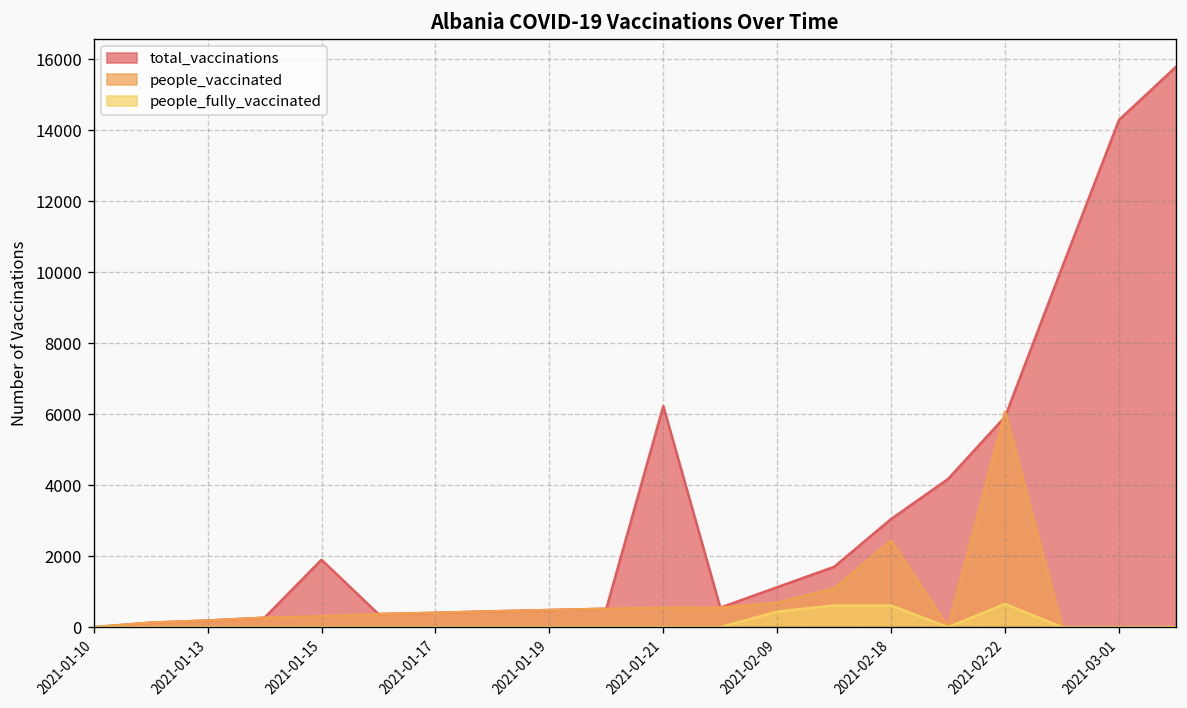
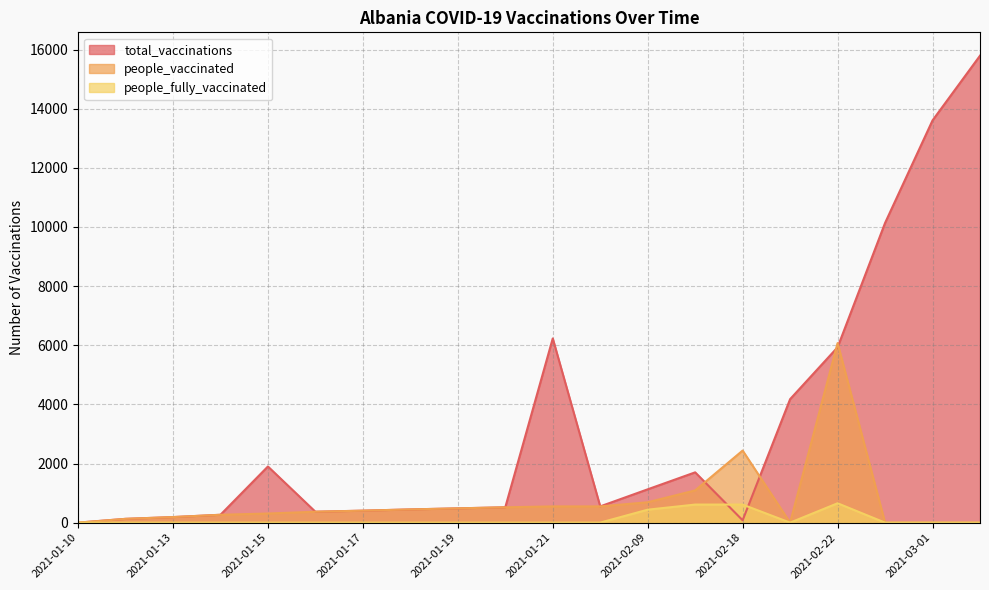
  {
    "total_vaccinations": {
      "2021-01-15": 1900,
      "2021-01-21": 6200,
      "2021-02-09": 1100,
-     "2021-02-18": 3000,
+     "2021-02-18": 100,
      "2021-02-22": 5900,
-     "2021-03-01": 14300
+     "2021-03-01": 13600
    }
  }
